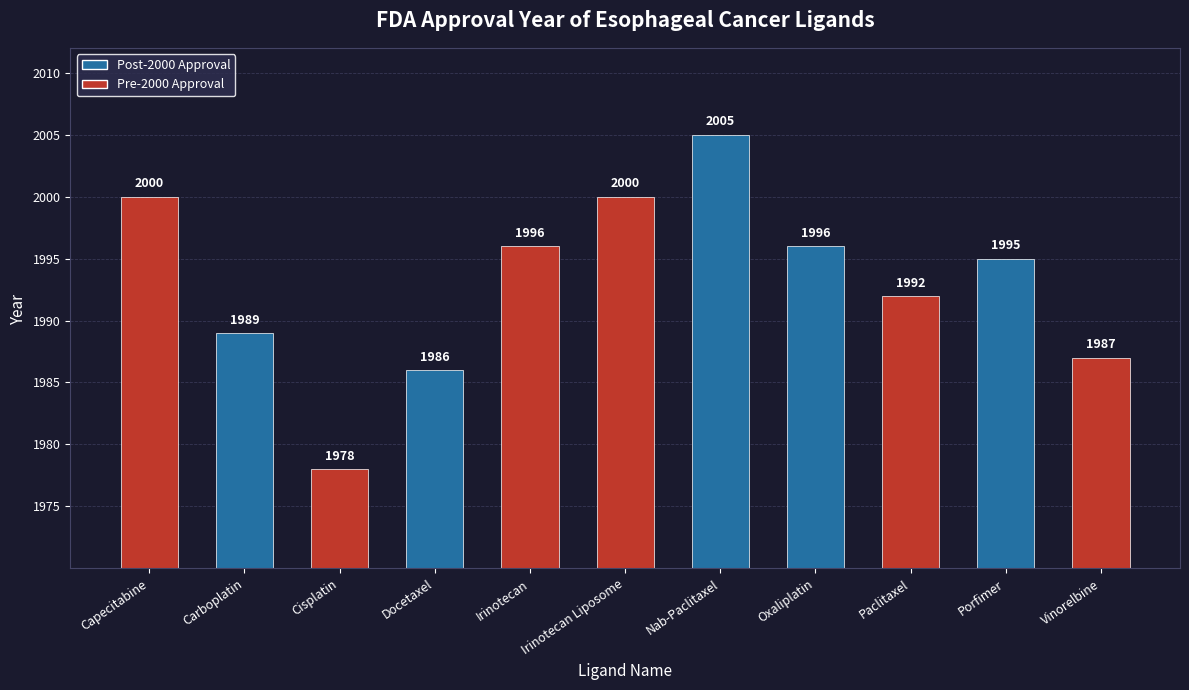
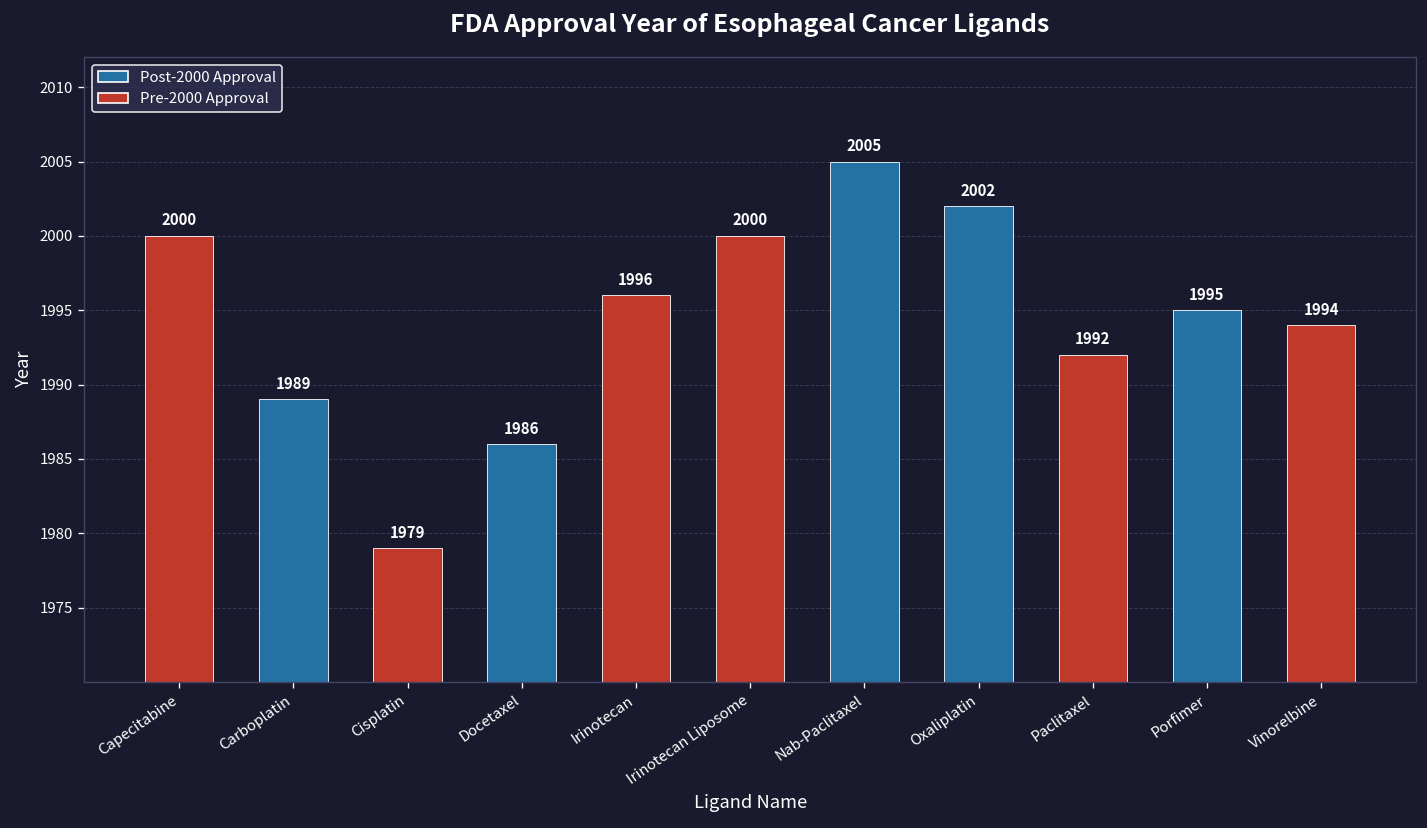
  {
    "Capecitabine": 2000,
    "Carboplatin": 1989,
-   "Cisplatin": 1978,
+   "Cisplatin": 1979,
    "Docetaxel": 1986,
    "Irinotecan": 1996,
    "Irinotecan Liposome": 2000,
    "Nab-Paclitaxel": 2005,
-   "Oxaliplatin": 1996,
+   "Oxaliplatin": 2002,
    "Paclitaxel": 1992,
    "Porfimer": 1995,
-   "Vinorelbine": 1987
+   "Vinorelbine": 1994
  }
